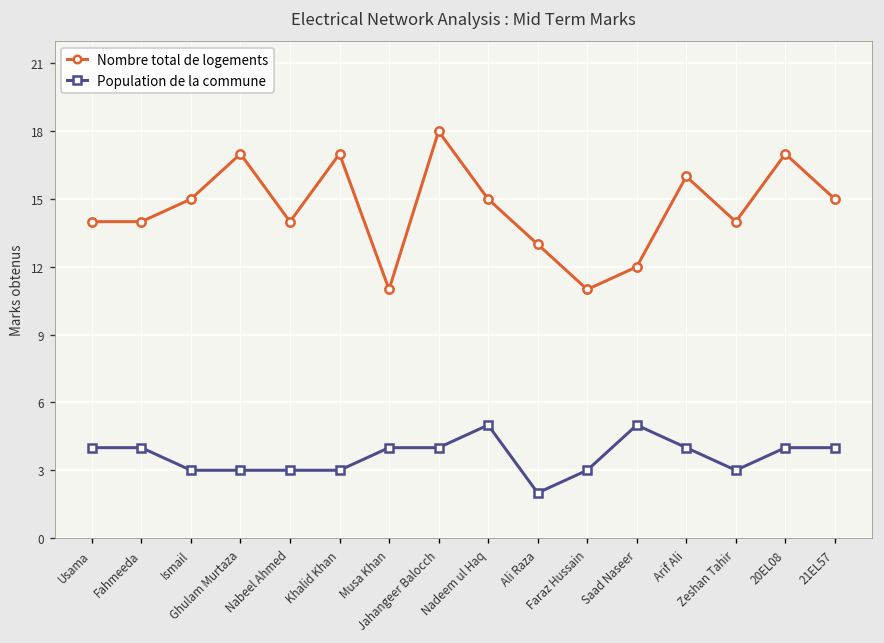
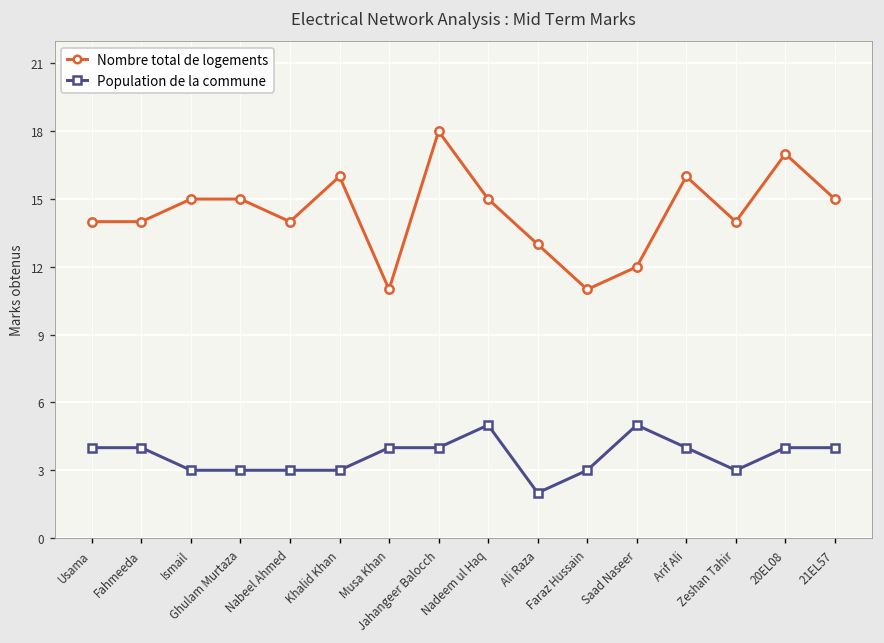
  {
    "Nombre total de logements": {
      "Usama": 14,
      "Fahmeeda": 14,
      "Ismail": 15,
-     "Ghulam Murtaza": 17,
+     "Ghulam Murtaza": 15,
      "Nabeel Ahmed": 14,
-     "Khalid Khan": 17,
+     "Khalid Khan": 16,
      "Musa Khan": 11,
      "Jahangeer Balocch": 18,
      "Nadeem ul Haq": 15,
      "Ali Raza": 13,
      "Faraz Hussain": 11,
      "Saad Naseer": 12,
      "Arif Ali": 16,
      "Zeshan Tahir": 14,
      "20EL08": 17,
      "21EL57": 15
    },
    "Population de la commune": {
      "Usama": 4,
      "Fahmeeda": 4,
      "Ismail": 3,
      "Ghulam Murtaza": 3,
      "Nabeel Ahmed": 3,
      "Khalid Khan": 3,
      "Musa Khan": 4,
      "Jahangeer Balocch": 4,
      "Nadeem ul Haq": 5,
      "Ali Raza": 2,
      "Faraz Hussain": 3,
      "Saad Naseer": 5,
      "Arif Ali": 4,
      "Zeshan Tahir": 3,
      "20EL08": 4,
      "21EL57": 4
    }
  }
